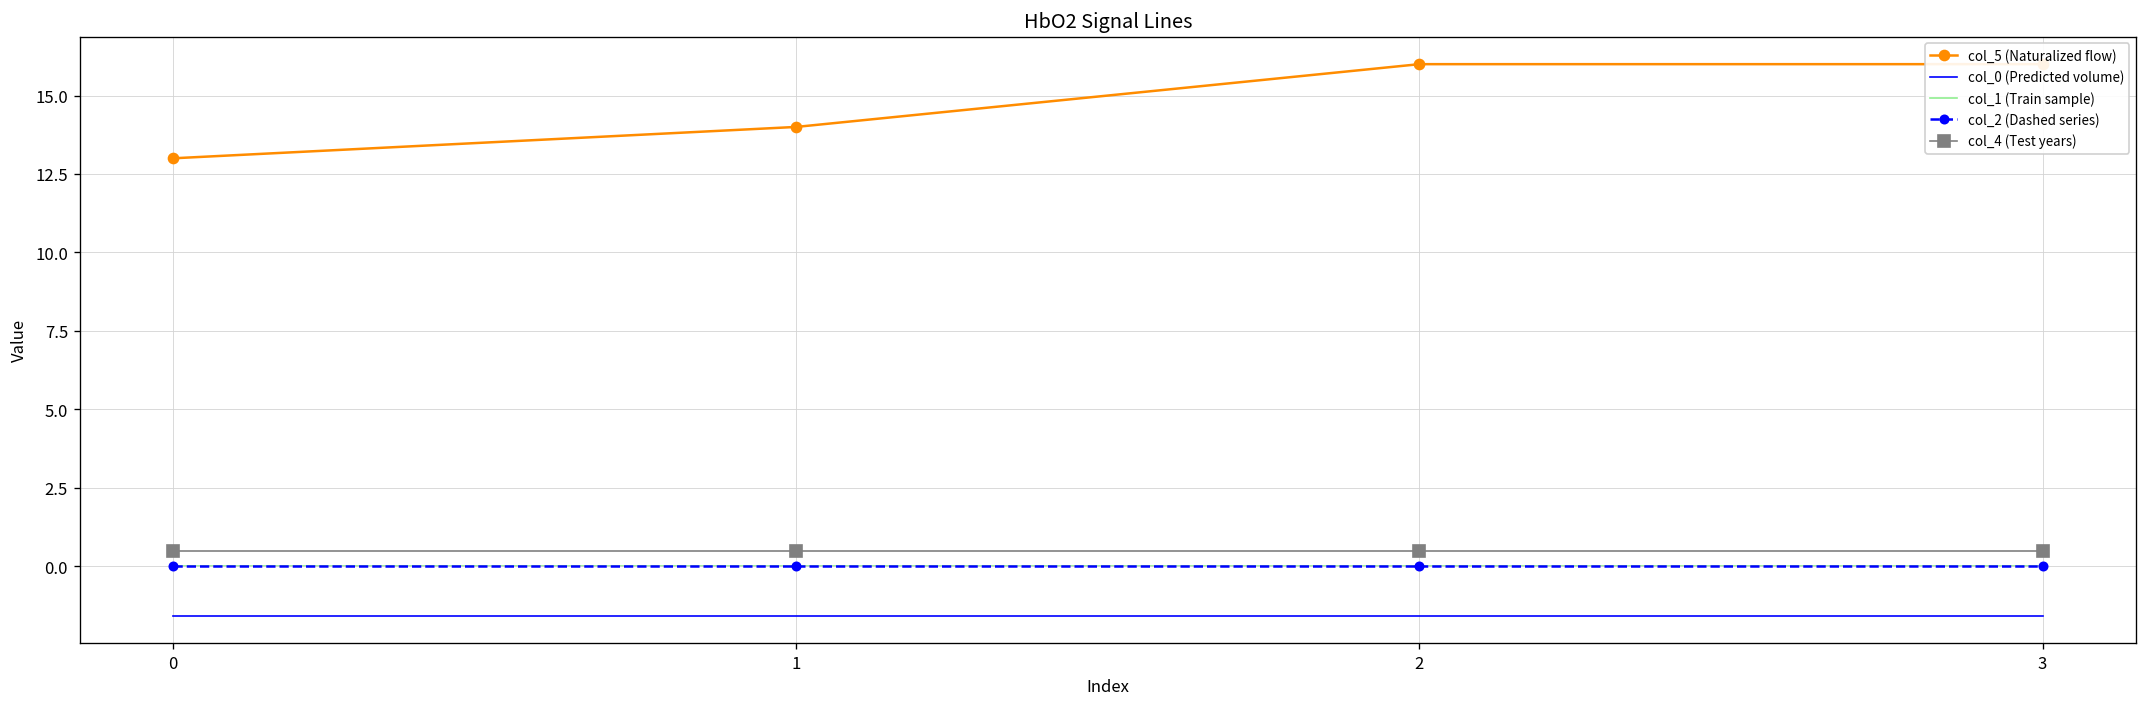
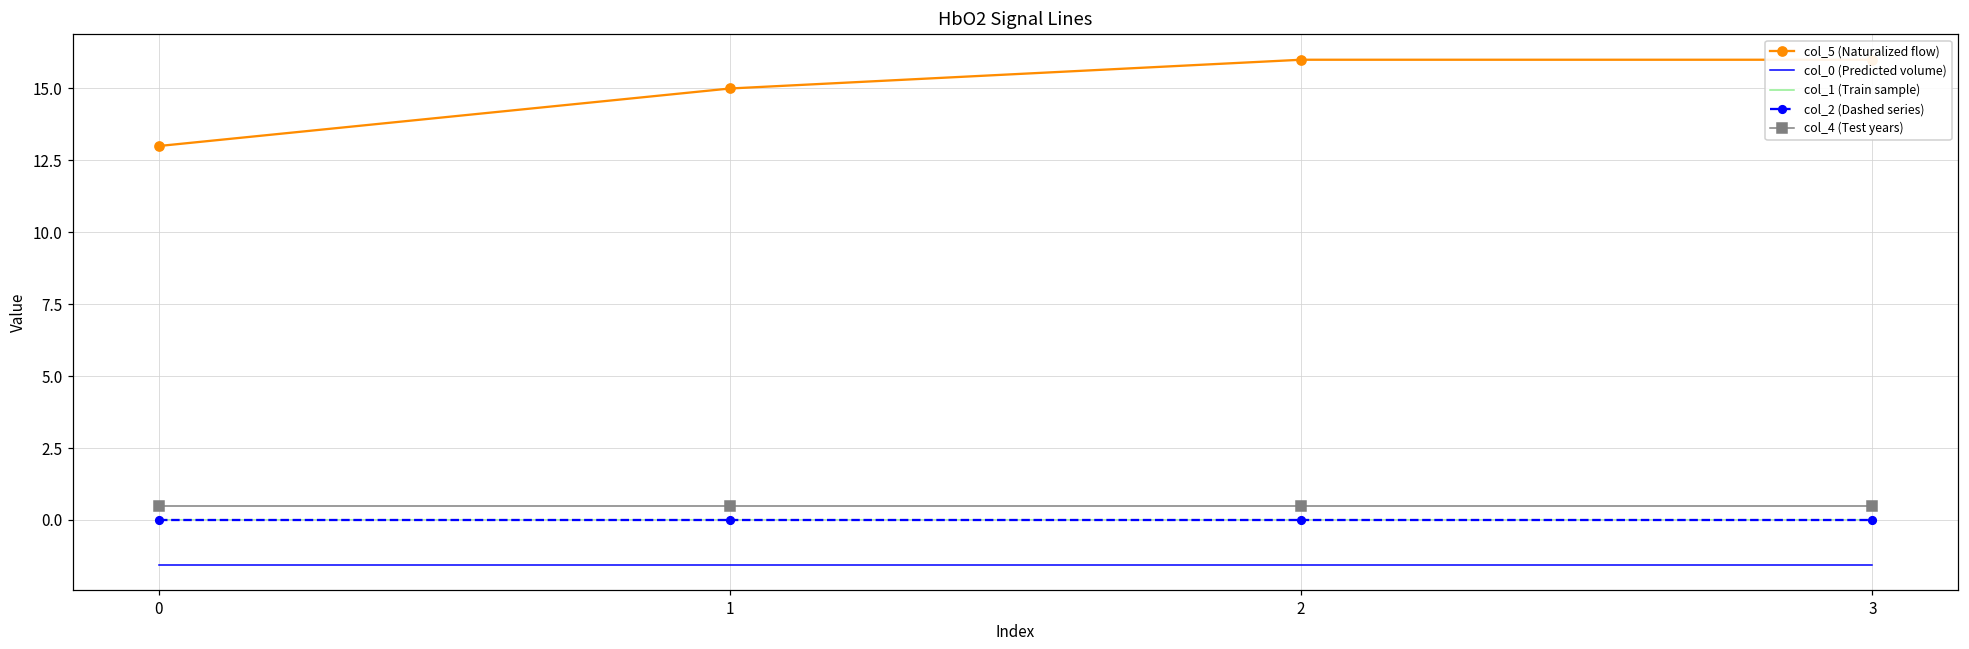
  {
    "col_5 (Naturalized flow)": {
      "0": 13,
-     "1": 14,
+     "1": 15,
      "2": 16
    },
    "col_4 (Test years)": {
      "0": 0.5,
      "1": 0.5,
      "2": 0.5,
      "3": 0.5
    }
  }
